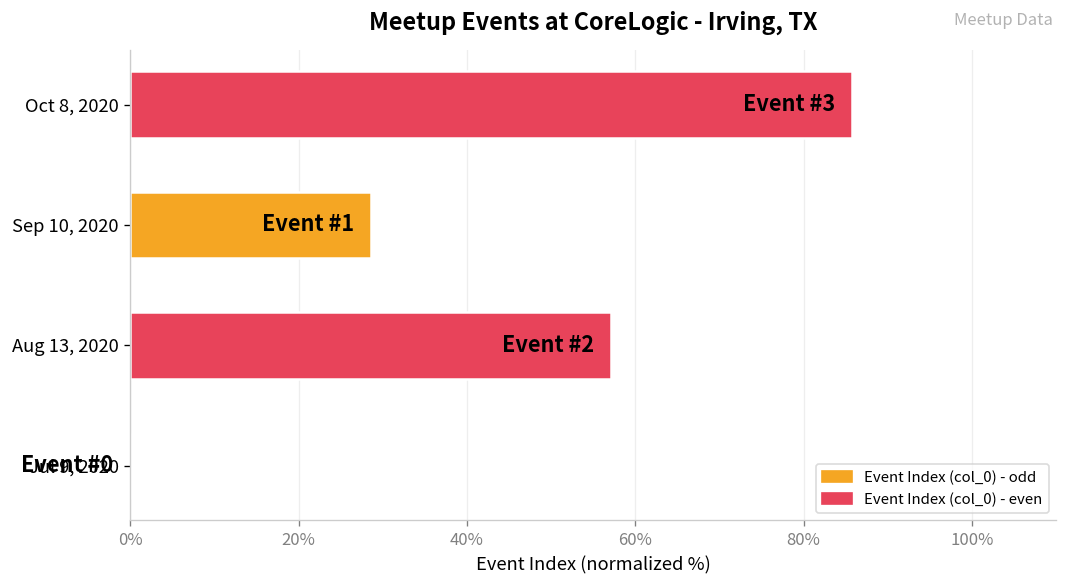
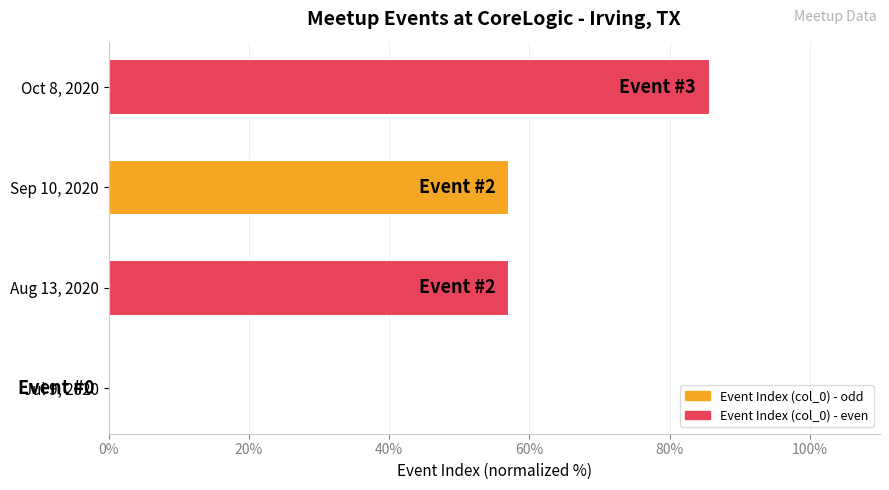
  {
-   "Sep 10, 2020": 1,
+   "Sep 10, 2020": 2,
    "Jul 9, 2020": 0
  }
